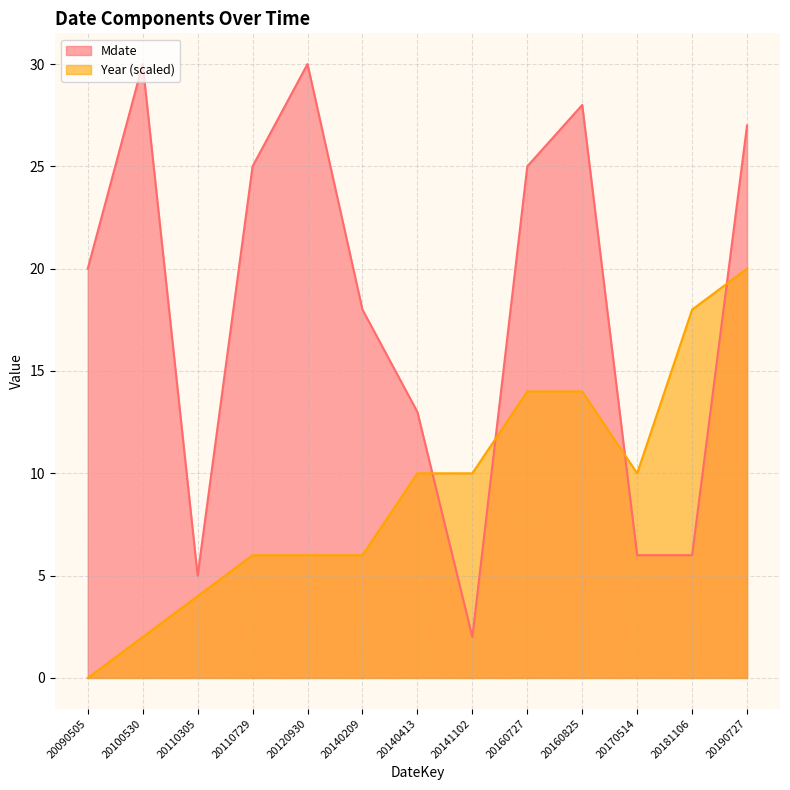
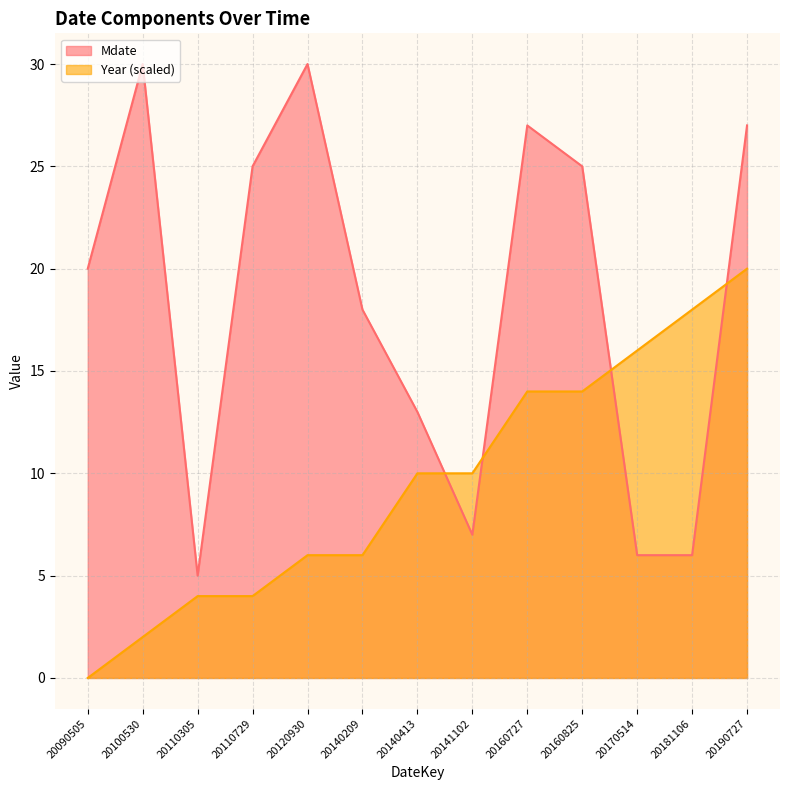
  {
    "Mdate": {
      "20090505": 20,
      "20110305": 5,
      "20110729": 25,
      "20120930": 30,
      "20140209": 18,
      "20140413": 13,
-     "20141102": 2,
-     "20160727": 25,
-     "20160825": 28,
+     "20141102": 7,
+     "20160727": 27,
+     "20160825": 25,
      "20170514": 6,
      "20181106": 6,
      "20190727": 27
    },
    "Year (scaled)": {
      "20090505": 0.0,
      "20100530": 2.0,
      "20110305": 4.0,
-     "20110729": 6.0,
+     "20110729": 4.0,
      "20120930": 6.0,
      "20140209": 6.0,
      "20140413": 10.0,
      "20141102": 10.0,
      "20160727": 14.0,
      "20160825": 14.0,
-     "20170514": 10.0,
+     "20170514": 16.0,
      "20181106": 18.0,
      "20190727": 20.0
    }
  }
